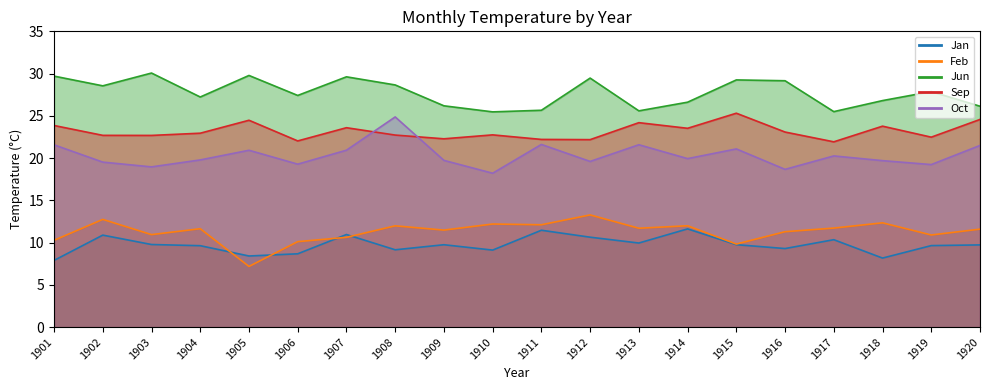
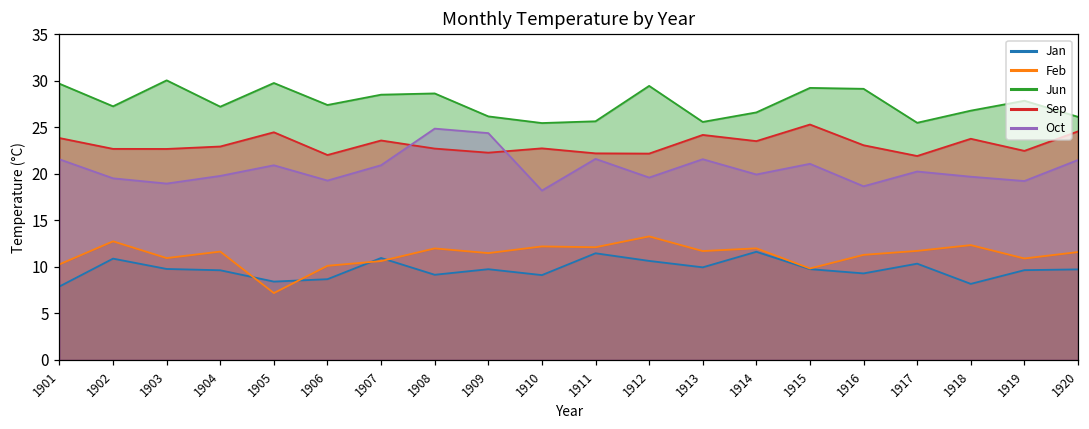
  {
    "Jan": {
      "1901": 8,
      "1902": 11,
      "1903": 10,
      "1904": 10,
      "1905": 8,
      "1906": 9,
      "1907": 11,
      "1908": 9,
      "1909": 10,
      "1910": 9,
      "1911": 11,
      "1912": 11,
      "1913": 10,
      "1914": 12,
      "1916": 9,
      "1917": 10,
      "1918": 8,
      "1919": 10,
      "1920": 10
    },
    "Jun": {
      "1901": 30,
-     "1902": 29,
+     "1902": 27,
      "1903": 30,
      "1904": 27,
      "1905": 30,
      "1906": 27,
-     "1907": 30,
+     "1907": 29,
      "1908": 29,
      "1909": 26,
      "1910": 25,
      "1911": 26,
      "1912": 29,
      "1913": 26,
      "1914": 27,
      "1915": 29,
      "1916": 29,
      "1917": 26,
      "1918": 27,
      "1920": 26
    },
    "Oct": {
      "1901": 22,
      "1902": 20,
      "1903": 19,
      "1904": 20,
      "1905": 21,
      "1906": 19,
      "1907": 21,
      "1908": 25,
-     "1909": 20,
+     "1909": 24,
      "1910": 18,
      "1911": 22,
      "1912": 20,
      "1913": 22,
      "1914": 20,
      "1915": 21,
      "1916": 19,
      "1917": 20,
      "1918": 20,
      "1919": 19,
      "1920": 21
    }
  }
